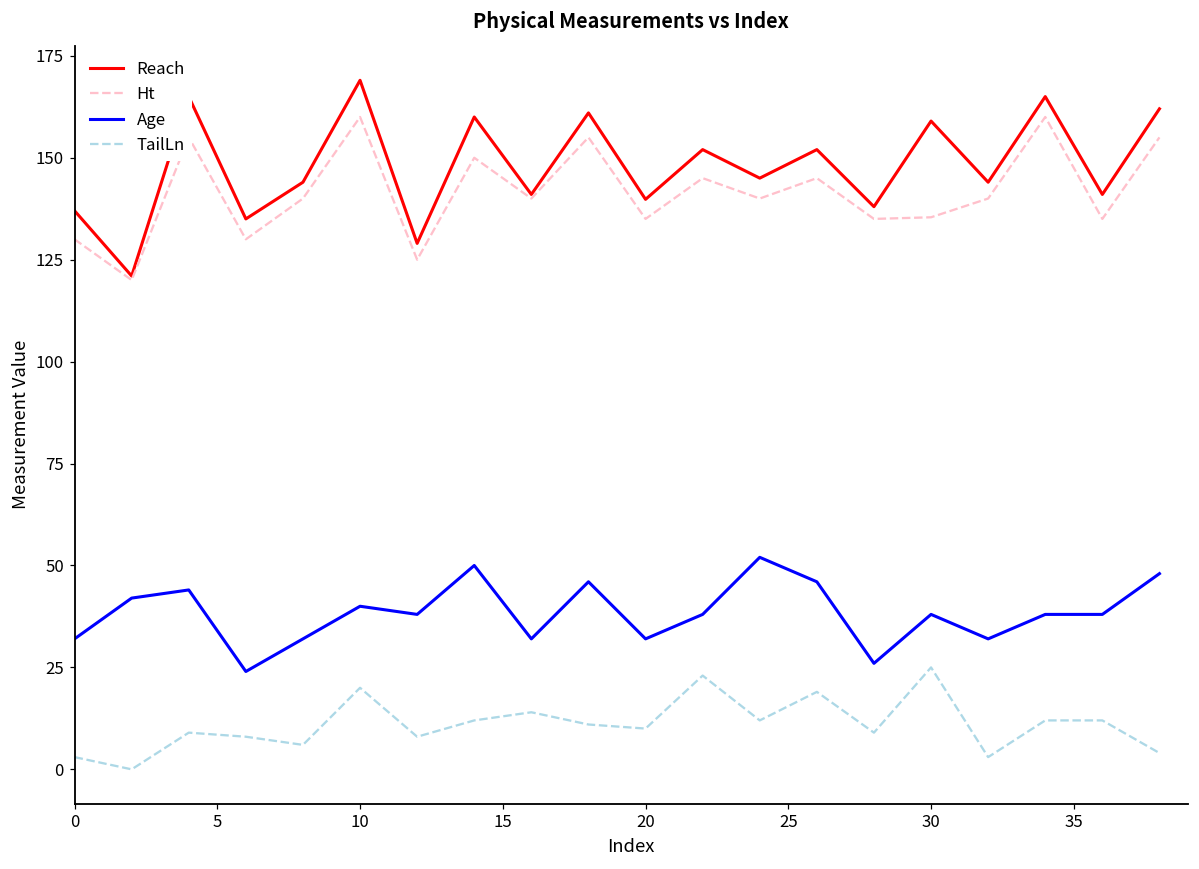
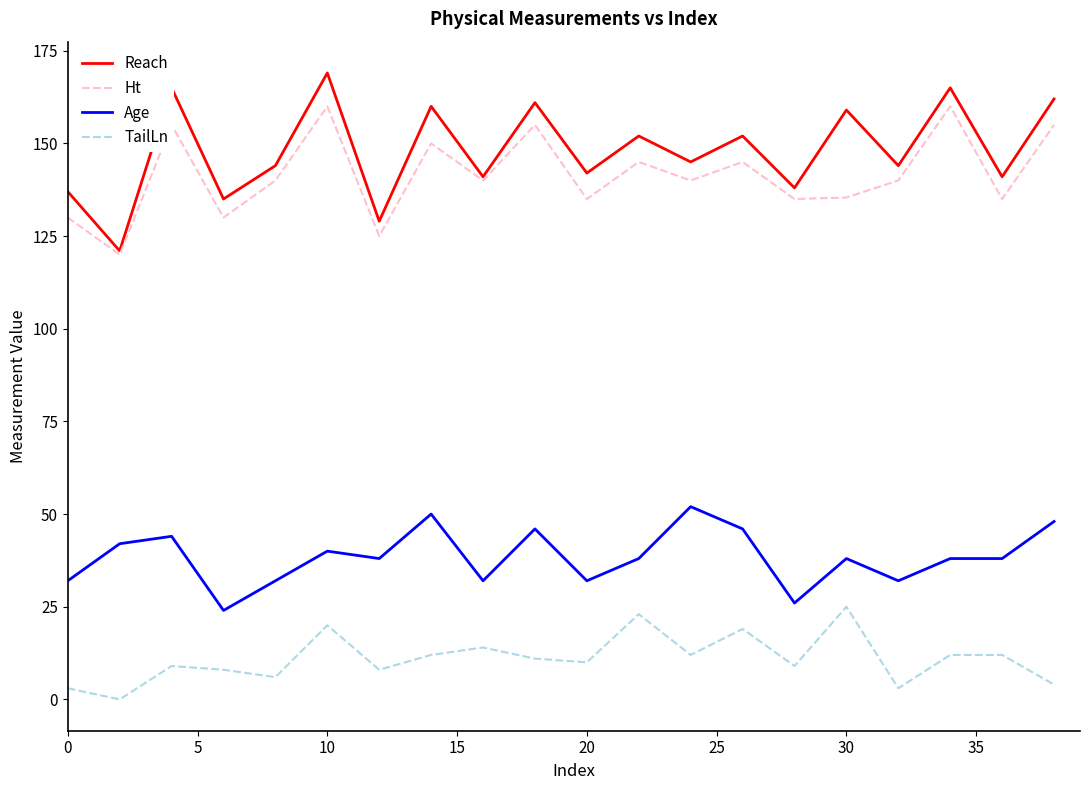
  {
    "Reach": {
      "0": 137,
      "10": 169,
-     "20": 140,
+     "20": 142,
      "30": 159
    },
    "Ht": {
      "0": 130,
      "10": 160,
      "20": 135,
      "30": 135
    },
    "Age": {
      "0": 32,
      "10": 40,
      "20": 32,
      "30": 38
    },
    "TailLn": {
      "0": 3,
      "10": 20,
      "20": 10,
      "30": 25
    }
  }
